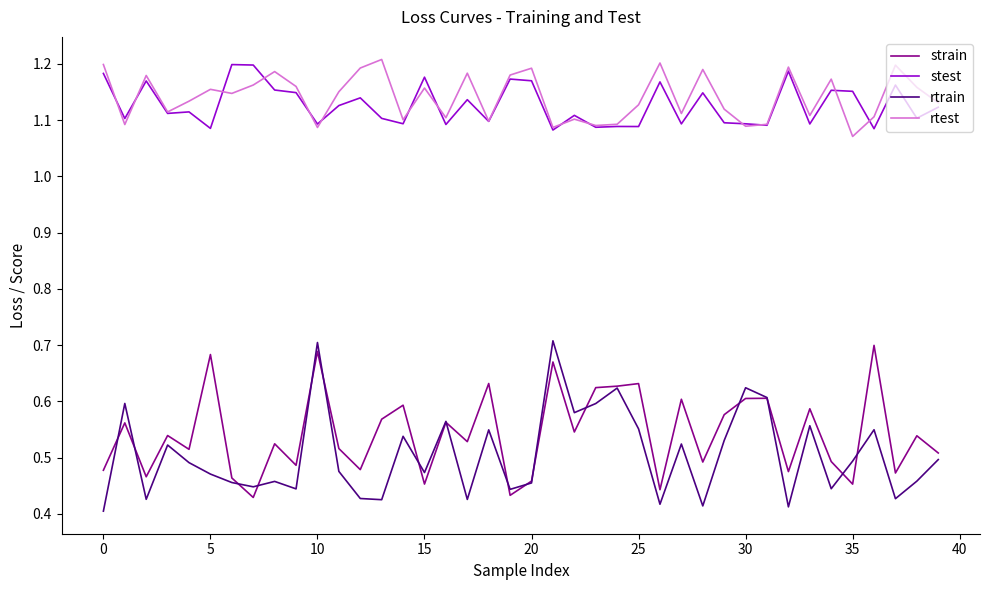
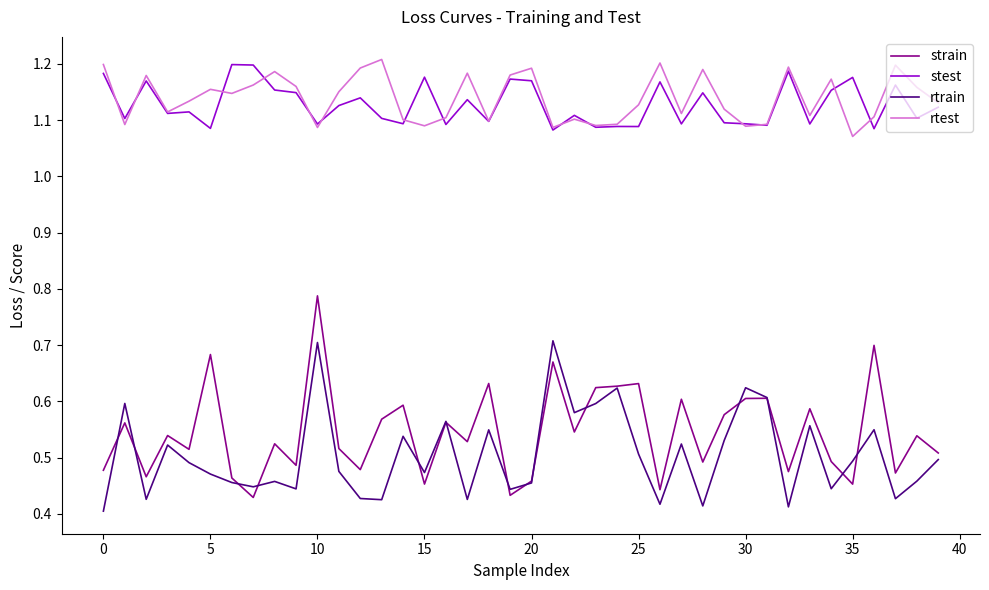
  {
    "strain": {
      "0": 0.48,
      "5": 0.68,
-     "10": 0.69,
+     "10": 0.79,
      "15": 0.45,
      "25": 0.63,
      "30": 0.61,
      "35": 0.45
    },
    "stest": {
      "0": 1.18,
      "5": 1.09,
      "10": 1.09,
      "15": 1.18,
      "20": 1.17,
      "25": 1.09,
-     "35": 1.15
+     "35": 1.18
    },
    "rtrain": {
      "0": 0.40,
      "5": 0.47,
      "10": 0.70,
      "15": 0.47,
-     "25": 0.55,
+     "25": 0.51,
      "30": 0.62,
      "35": 0.49
    },
    "rtest": {
      "0": 1.20,
      "5": 1.15,
      "10": 1.09,
-     "15": 1.16,
+     "15": 1.09,
      "20": 1.19,
      "25": 1.13,
      "35": 1.07
    }
  }
